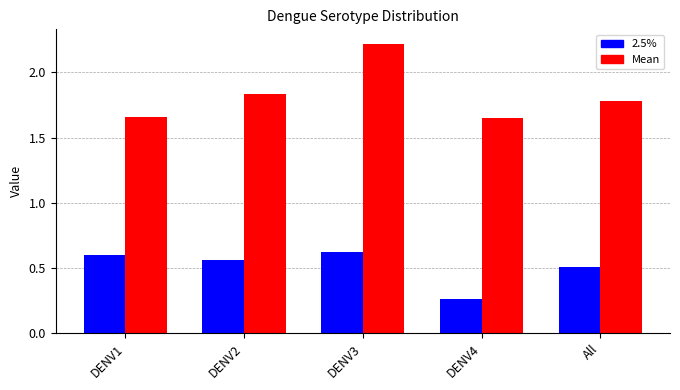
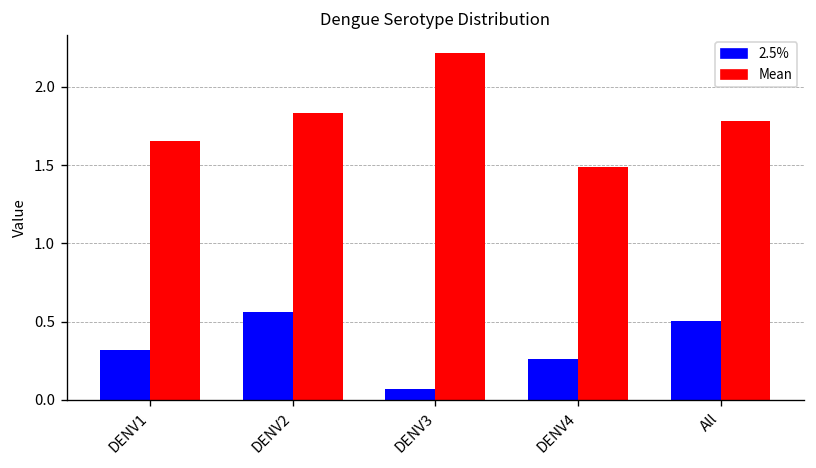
  {
    "2.5%": {
-     "DENV1": 0.60,
+     "DENV1": 0.32,
      "DENV2": 0.56,
-     "DENV3": 0.62,
+     "DENV3": 0.07,
      "DENV4": 0.26,
      "All": 0.50
    },
    "Mean": {
      "DENV1": 1.66,
      "DENV2": 1.83,
      "DENV3": 2.22,
-     "DENV4": 1.65,
+     "DENV4": 1.49,
      "All": 1.78
    }
  }
